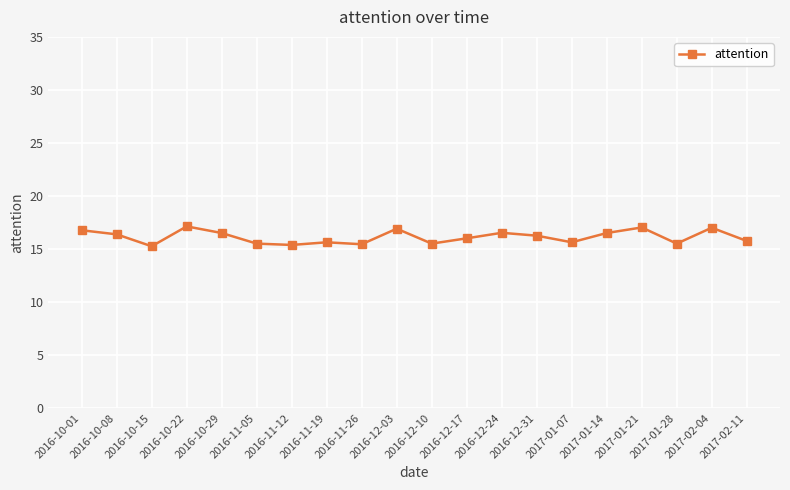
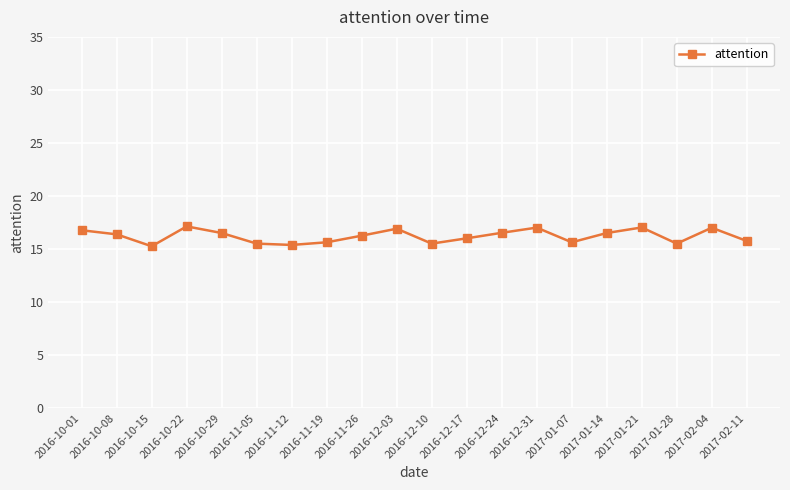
  {
    "2016-10-01": 16.8,
    "2016-10-08": 16.4,
    "2016-10-15": 15.3,
    "2016-10-22": 17.1,
    "2016-10-29": 16.5,
    "2016-11-05": 15.5,
    "2016-11-12": 15.4,
    "2016-11-19": 15.6,
-   "2016-11-26": 15.4,
+   "2016-11-26": 16.3,
    "2016-12-03": 16.9,
    "2016-12-10": 15.5,
    "2016-12-17": 16.0,
    "2016-12-24": 16.5,
-   "2016-12-31": 16.3,
+   "2016-12-31": 17.0,
    "2017-01-07": 15.6,
    "2017-01-14": 16.5,
    "2017-01-21": 17.0,
    "2017-01-28": 15.5,
    "2017-02-04": 17.0,
    "2017-02-11": 15.8
  }
